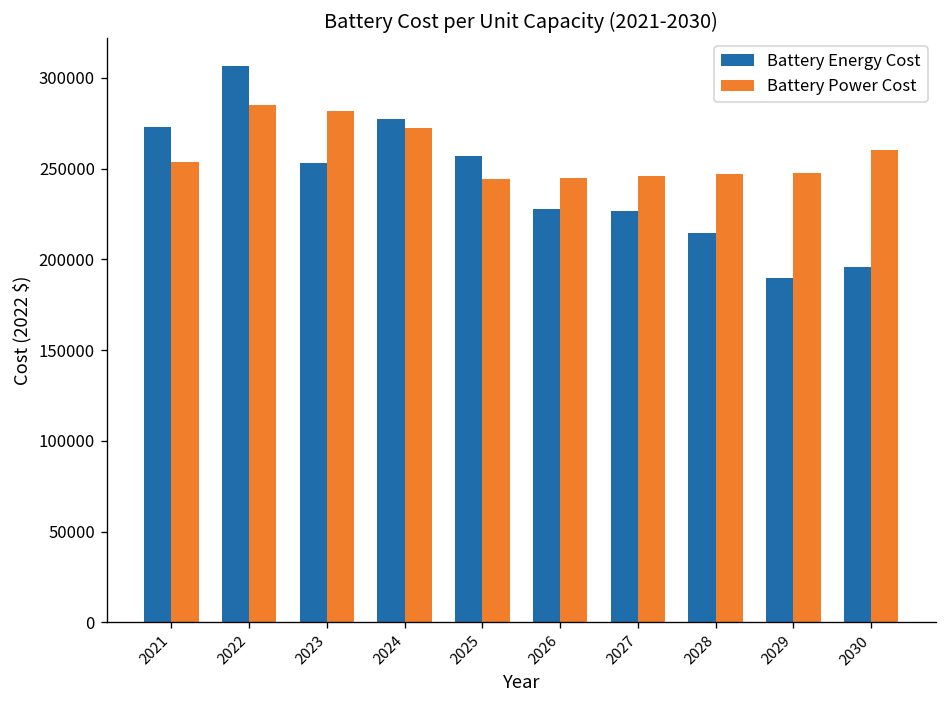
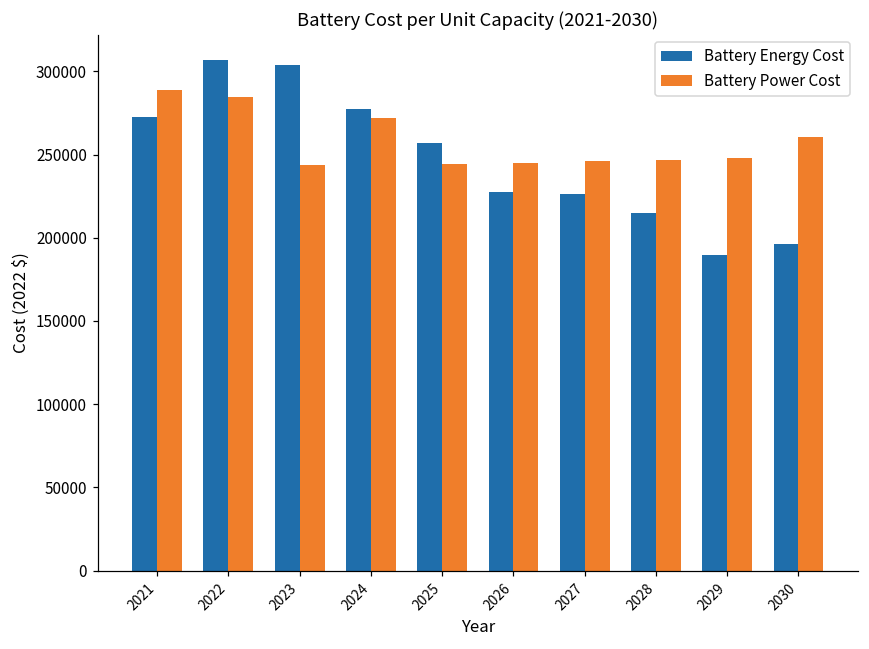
  {
    "Battery Energy Cost": {
      "2021": 273000,
      "2022": 307000,
-     "2023": 253000,
+     "2023": 304000,
      "2024": 277000,
      "2025": 257000,
      "2026": 228000,
      "2027": 226000,
      "2028": 215000,
      "2029": 190000,
      "2030": 196000
    },
    "Battery Power Cost": {
-     "2021": 253000,
+     "2021": 289000,
      "2022": 285000,
-     "2023": 282000,
+     "2023": 244000,
      "2024": 272000,
      "2025": 244000,
      "2026": 245000,
      "2027": 246000,
      "2028": 247000,
      "2029": 248000,
      "2030": 260000
    }
  }
